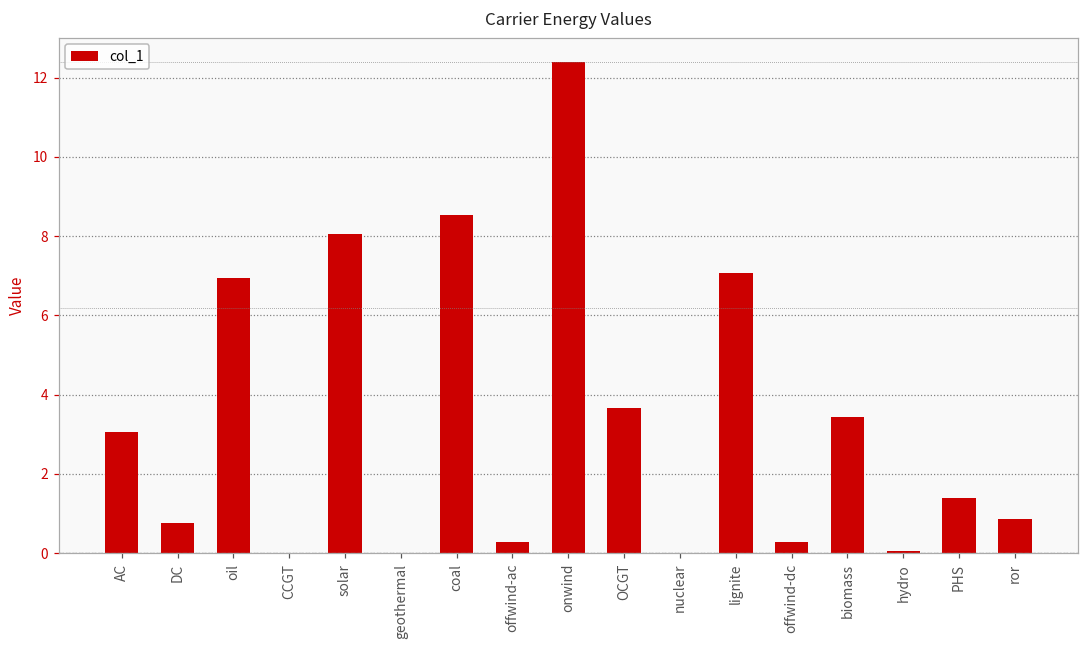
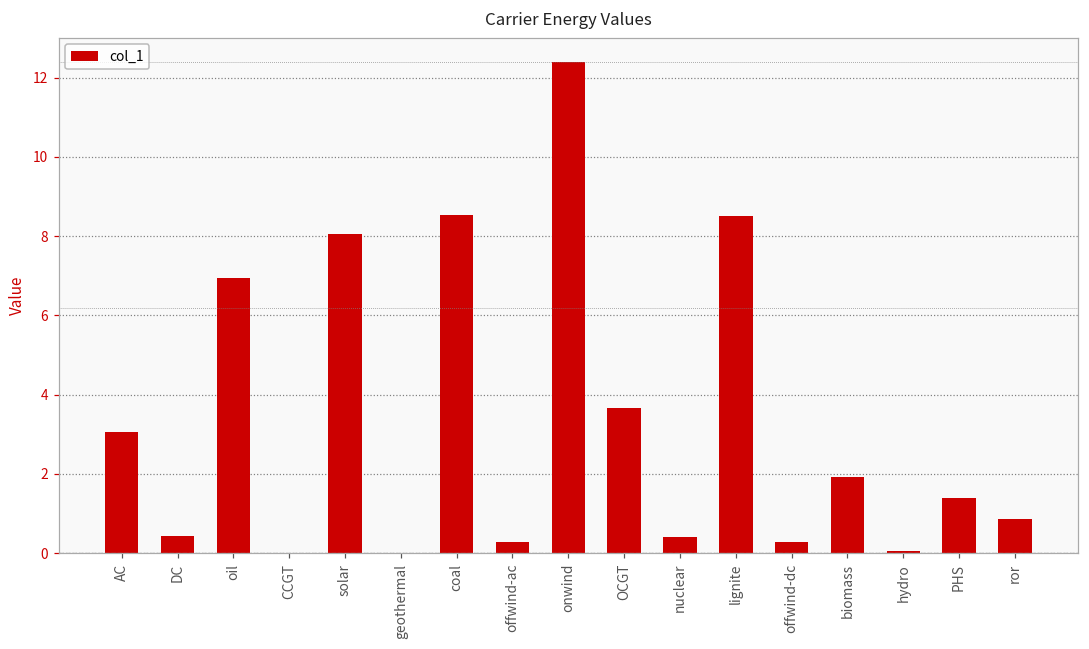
  {
    "AC": 3.1,
-   "DC": 0.8,
+   "DC": 0.4,
    "oil": 6.9,
    "CCGT": 0.0,
    "solar": 8.1,
    "geothermal": 0.0,
    "coal": 8.5,
    "offwind-ac": 0.3,
    "onwind": 12.4,
    "OCGT": 3.7,
-   "nuclear": 0.0,
-   "lignite": 7.1,
+   "nuclear": 0.4,
+   "lignite": 8.5,
    "offwind-dc": 0.3,
-   "biomass": 3.4,
+   "biomass": 1.9,
    "PHS": 1.4,
    "ror": 0.9
  }
